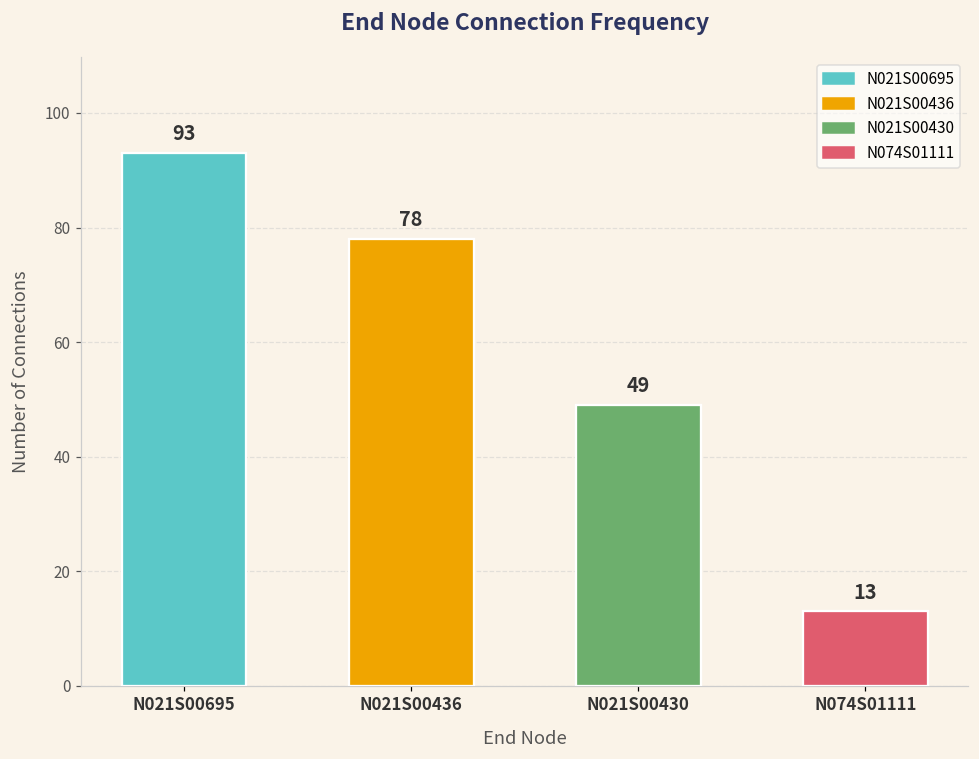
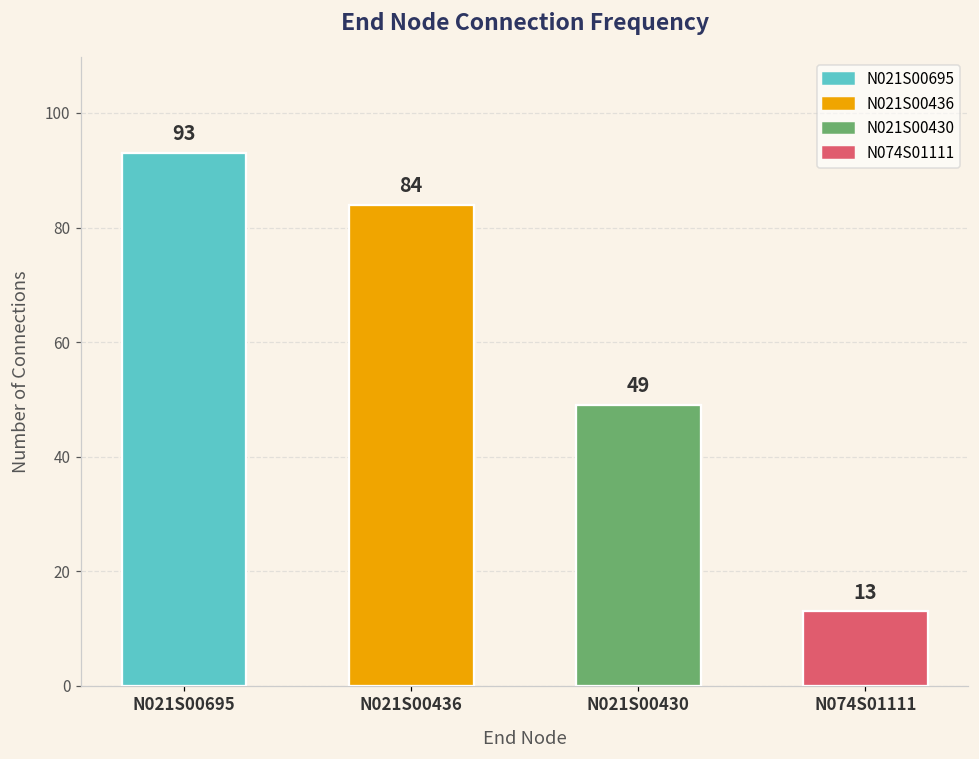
  {
    "N021S00695": 93,
-   "N021S00436": 78,
+   "N021S00436": 84,
    "N021S00430": 49,
    "N074S01111": 13
  }
